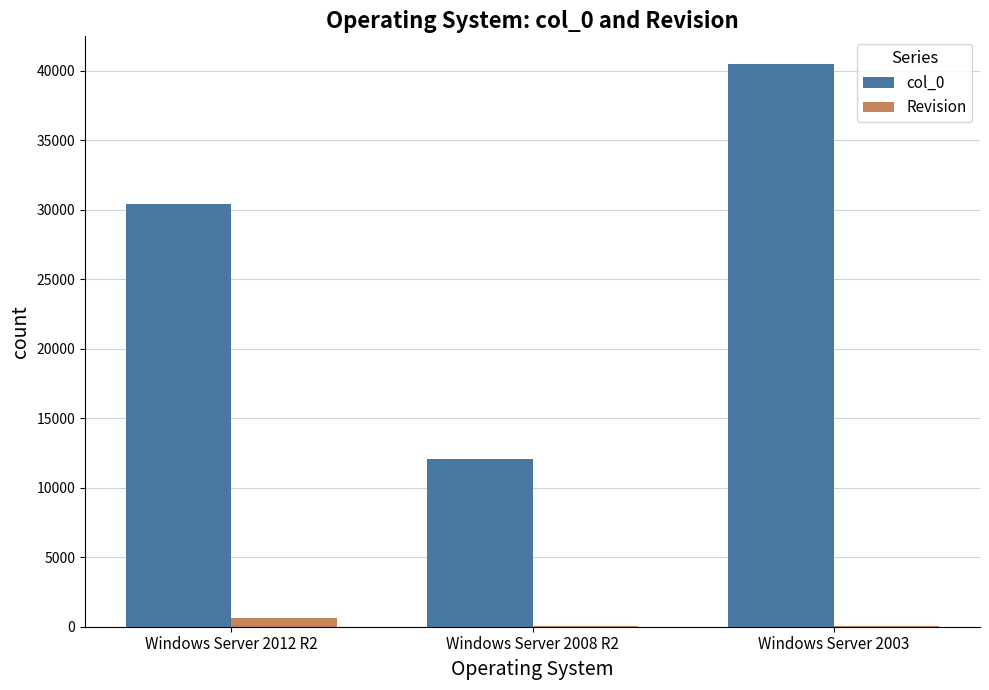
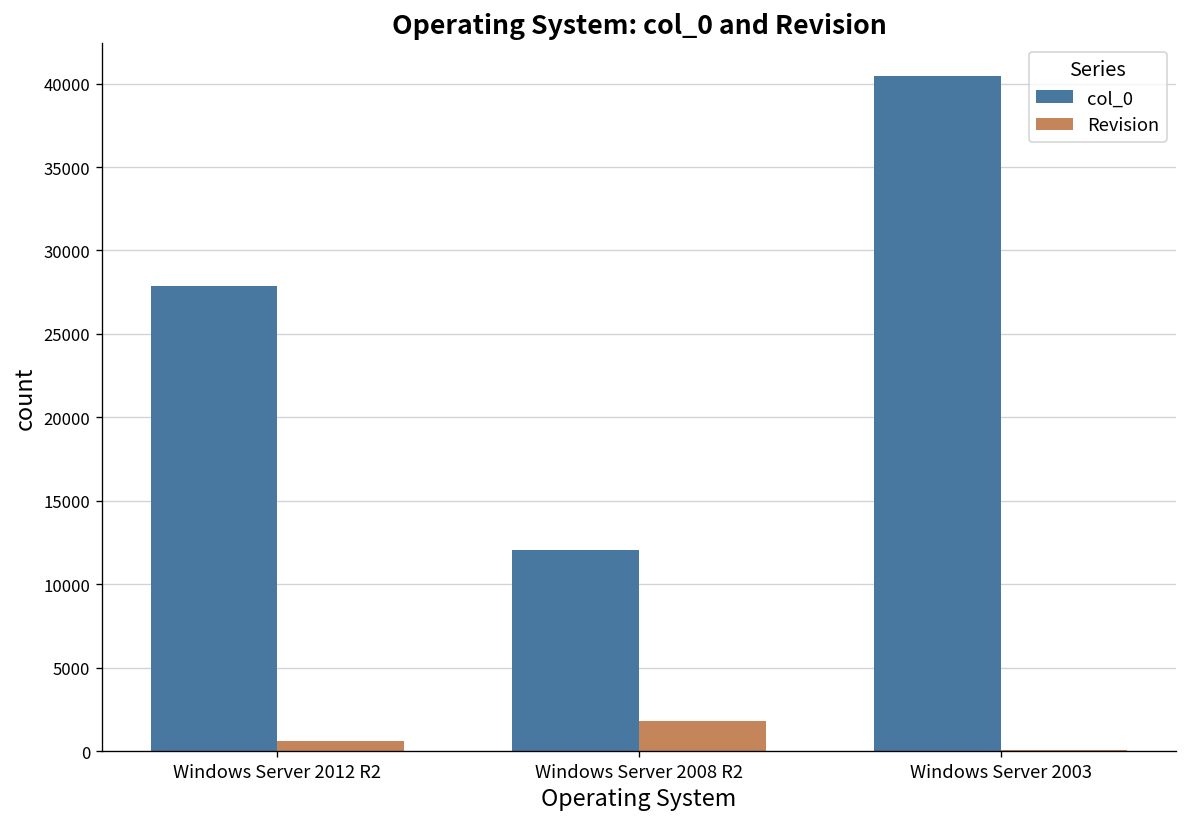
  {
    "col_0": {
-     "Windows Server 2012 R2": 30400,
+     "Windows Server 2012 R2": 27900,
      "Windows Server 2008 R2": 12000,
      "Windows Server 2003": 40400
    },
    "Revision": {
      "Windows Server 2012 R2": 600,
-     "Windows Server 2008 R2": 0
+     "Windows Server 2008 R2": 1800
    }
  }
